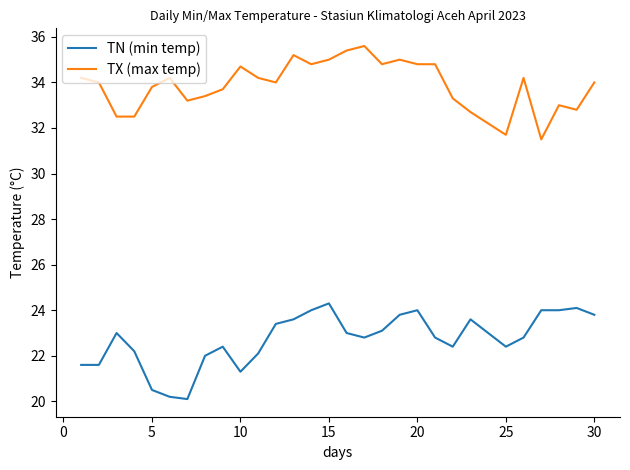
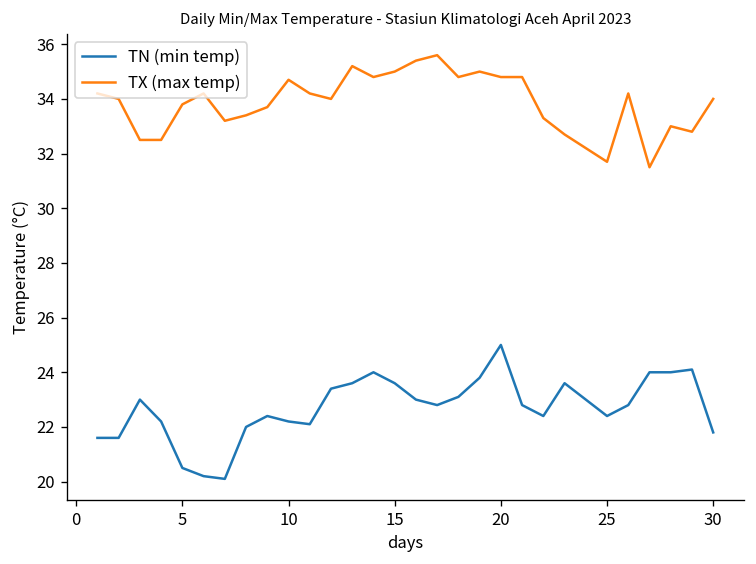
  {
    "TN (min temp)": {
      "5": 20.5,
-     "10": 21.3,
-     "15": 24.3,
-     "20": 24,
+     "10": 22.2,
+     "15": 23.6,
+     "20": 25,
      "25": 22.4,
-     "30": 23.8
+     "30": 21.8
    },
    "TX (max temp)": {
      "5": 33.8,
      "10": 34.7,
      "15": 35.0,
      "20": 34.8,
      "25": 31.7,
      "30": 34.0
    }
  }
